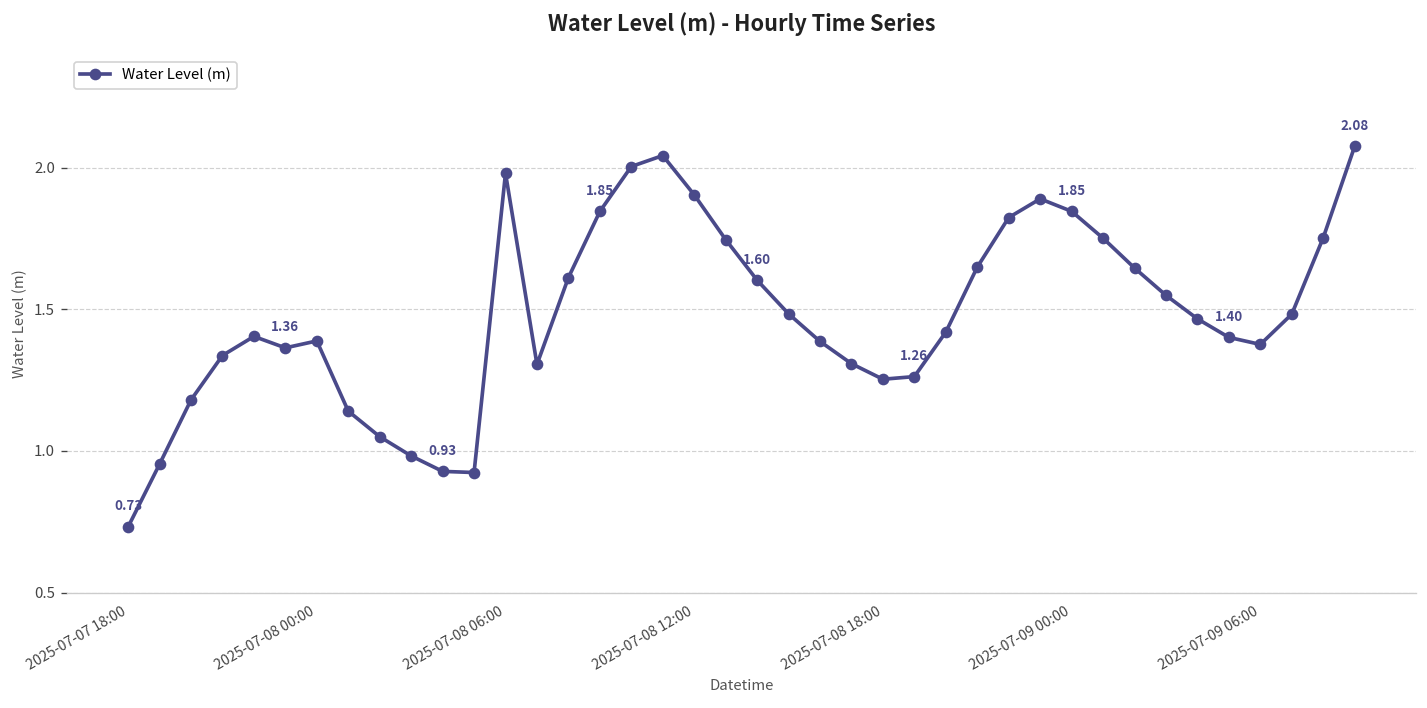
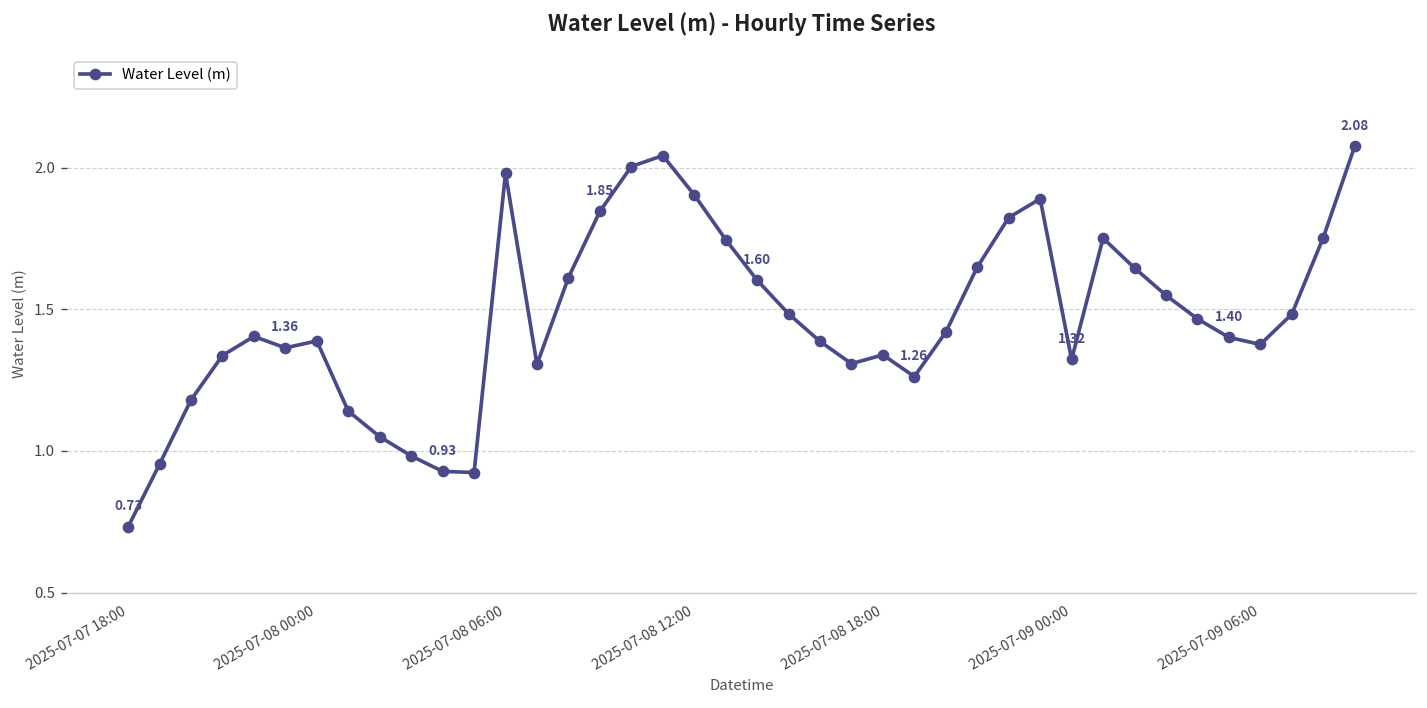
  {
    "2025-07-07 18:00": 0.73,
-   "2025-07-08 18:00": 1.25,
-   "2025-07-09 00:00": 1.85
+   "2025-07-08 18:00": 1.34,
+   "2025-07-09 00:00": 1.32
  }
